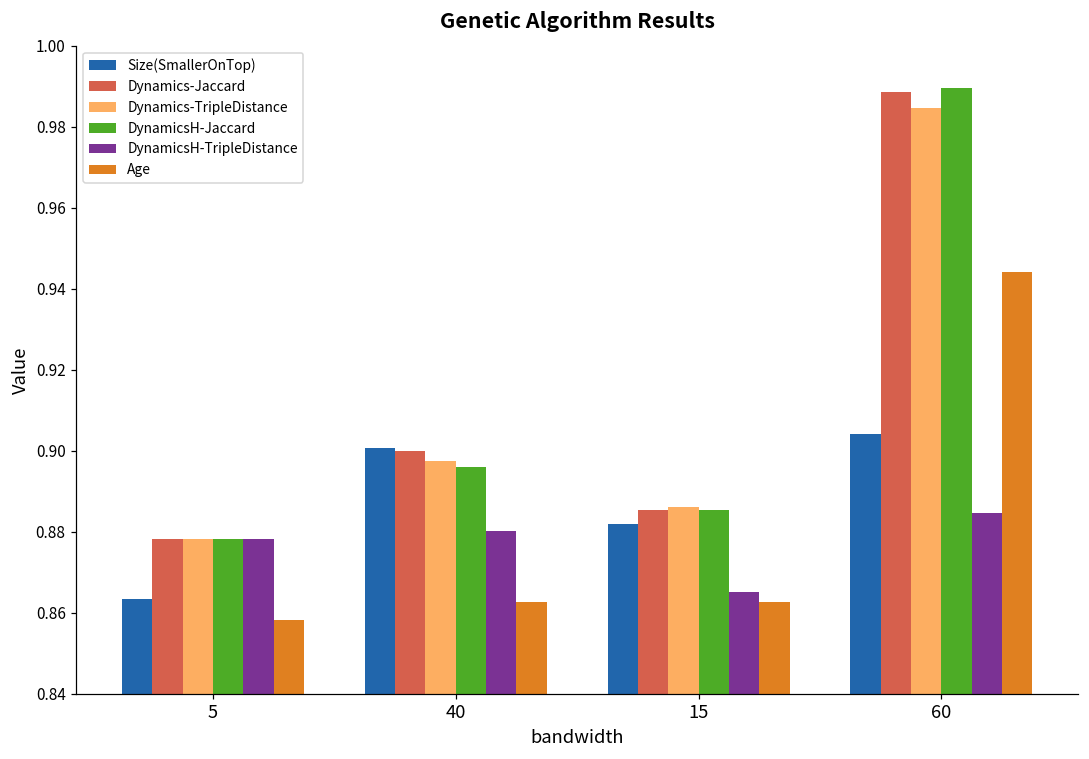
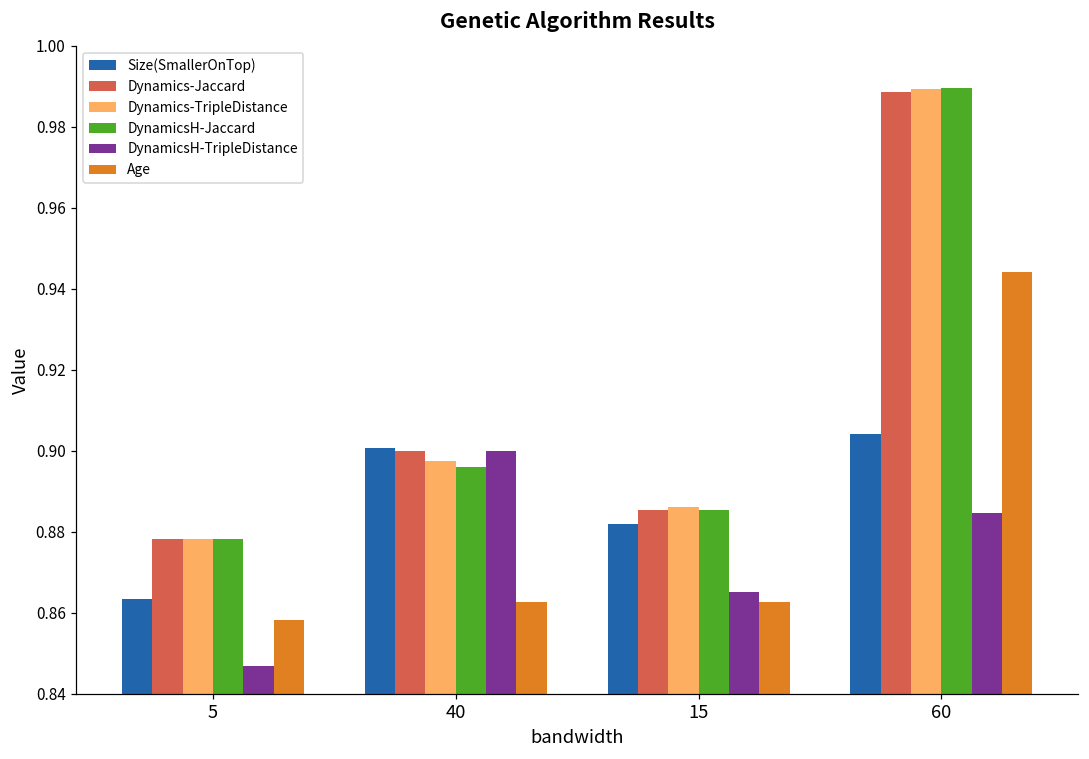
  {
    "Size(SmallerOnTop)": {
      "5": 0.863,
      "40": 0.901,
      "15": 0.882,
      "60": 0.904
    },
    "Dynamics-TripleDistance": {
      "5": 0.878,
      "40": 0.897,
      "15": 0.886,
-     "60": 0.985
+     "60": 0.989
    },
    "DynamicsH-Jaccard": {
      "5": 0.878,
      "40": 0.896,
      "15": 0.885,
      "60": 0.990
    },
    "DynamicsH-TripleDistance": {
-     "5": 0.878,
-     "40": 0.880,
+     "5": 0.847,
+     "40": 0.900,
      "15": 0.865,
      "60": 0.885
    }
  }
